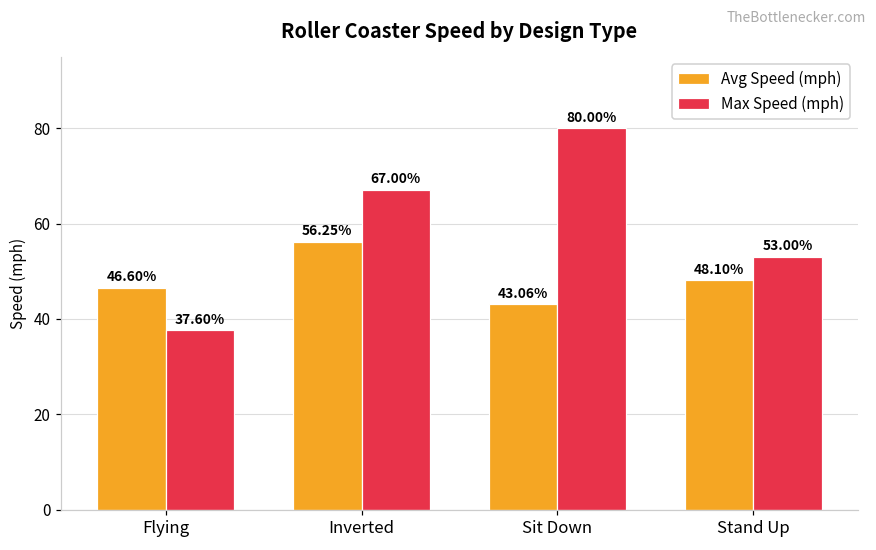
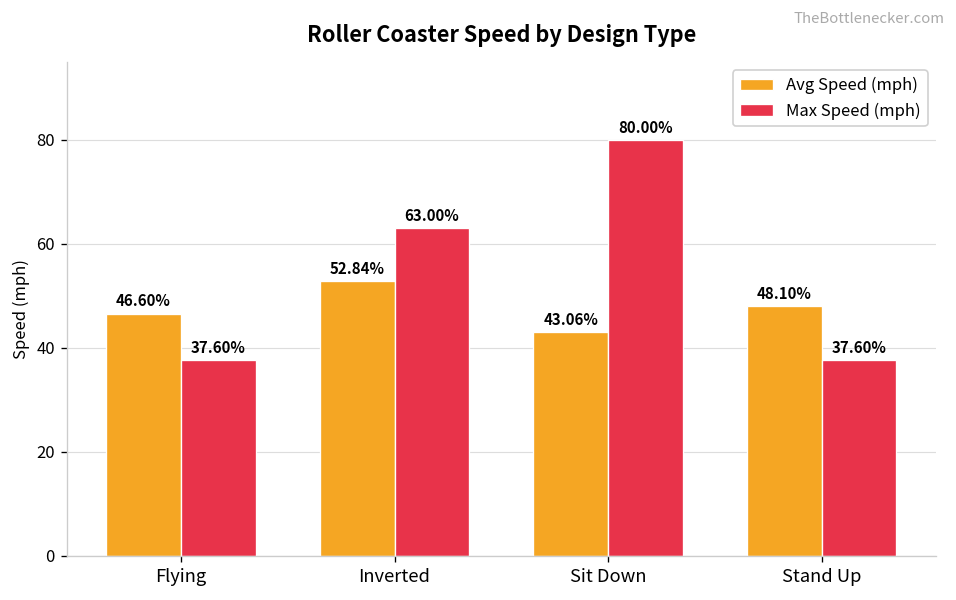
  {
    "Avg Speed (mph)": {
      "Flying": "46.60%",
-     "Inverted": "56.25%",
+     "Inverted": "52.84%",
      "Sit Down": "43.06%",
      "Stand Up": "48.10%"
    },
    "Max Speed (mph)": {
      "Flying": "37.60%",
-     "Inverted": "67.00%",
+     "Inverted": "63.00%",
      "Sit Down": "80.00%",
-     "Stand Up": "53.00%"
+     "Stand Up": "37.60%"
    }
  }
